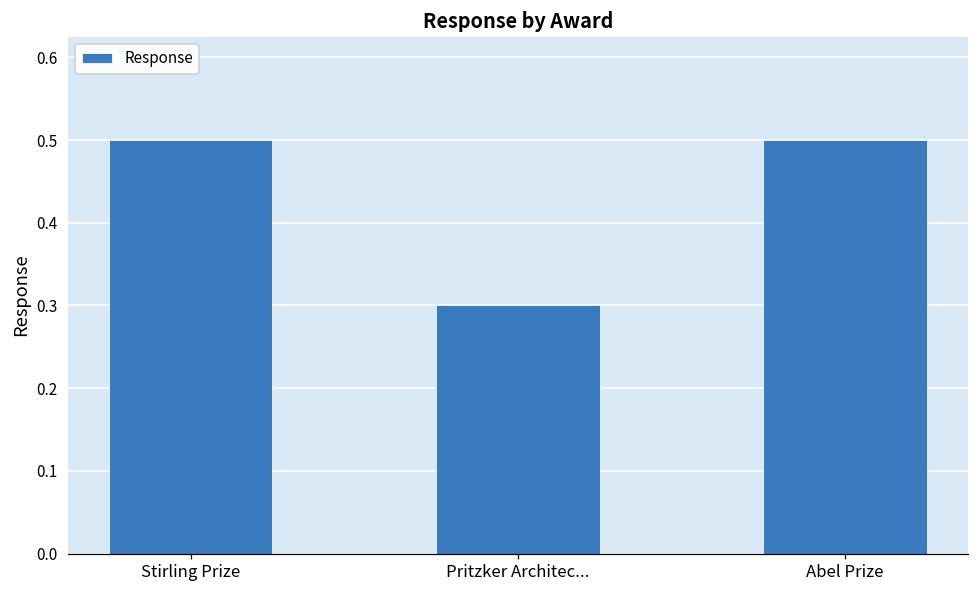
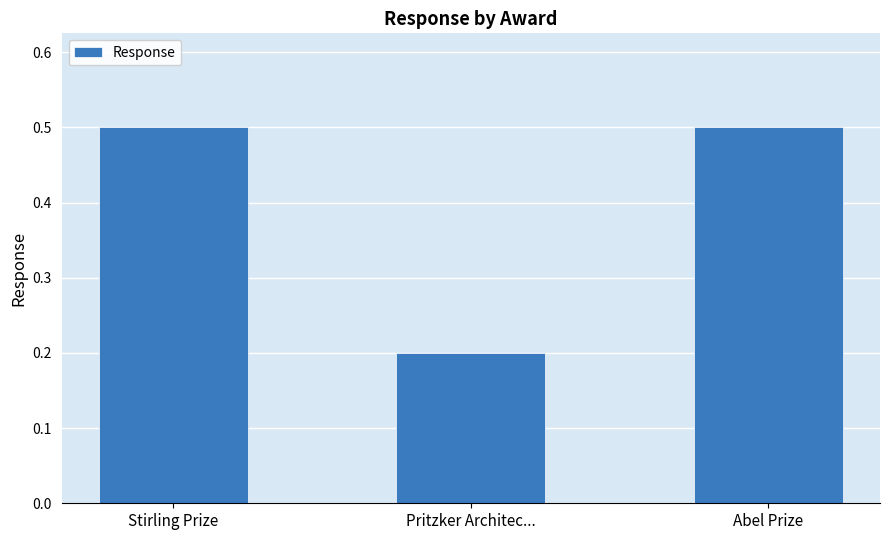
  {
    "Stirling Prize": 0.5,
-   "Pritzker Architec...": 0.3,
+   "Pritzker Architec...": 0.2,
    "Abel Prize": 0.5
  }
